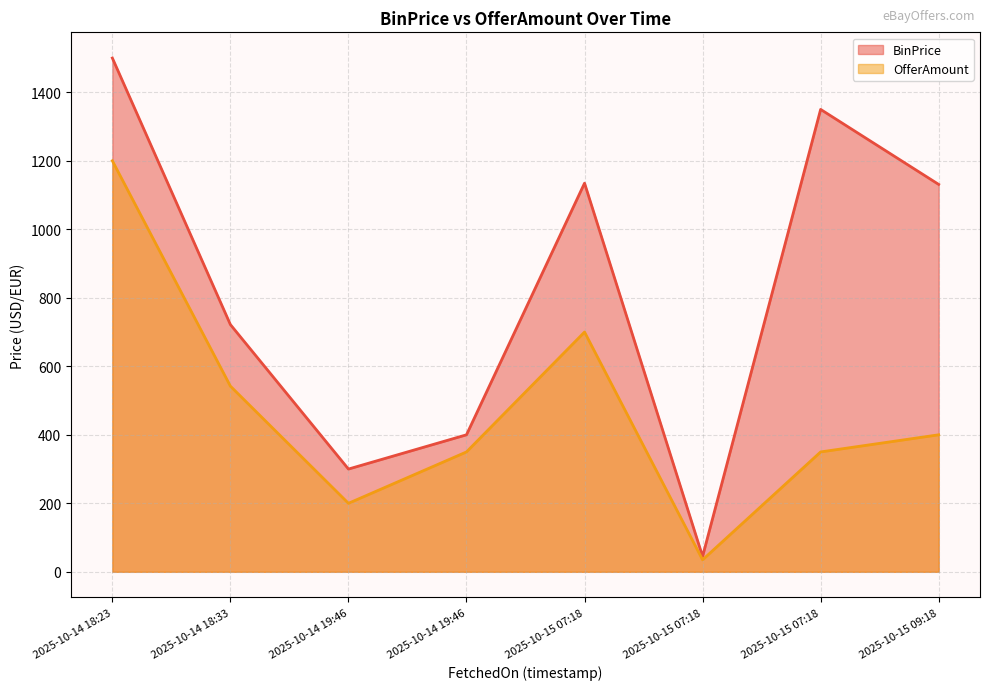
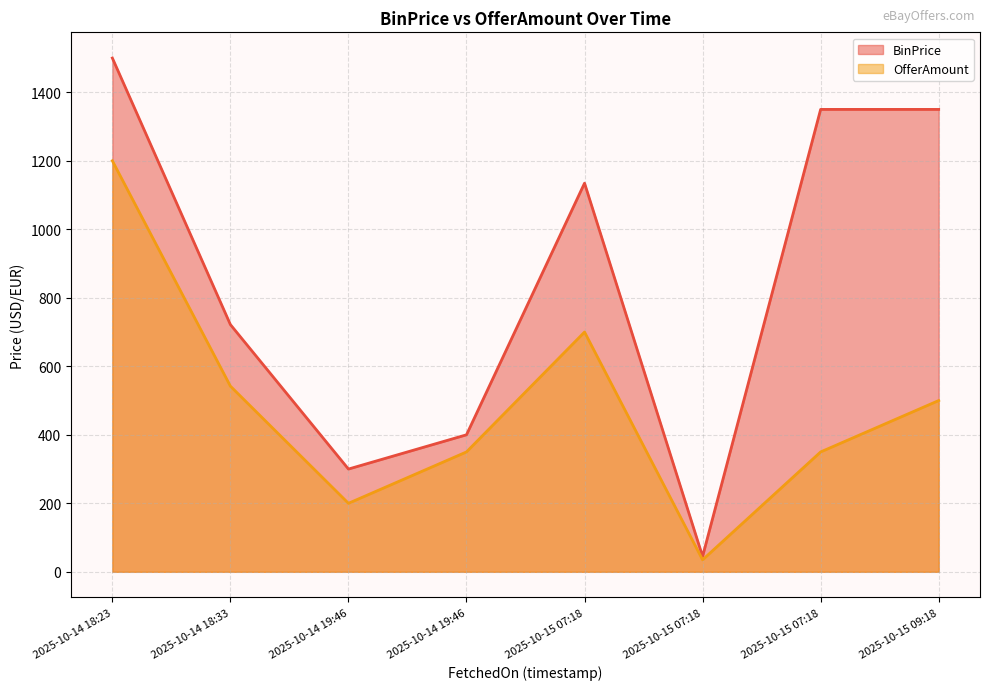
  {
    "BinPrice": {
      "2025-10-14 18:23": 1500,
      "2025-10-14 18:33": 720,
-     "2025-10-15 09:18": 1130
+     "2025-10-15 09:18": 1350
    },
    "OfferAmount": {
      "2025-10-14 18:23": 1200,
      "2025-10-14 18:33": 540,
-     "2025-10-15 09:18": 400
+     "2025-10-15 09:18": 500
    }
  }
